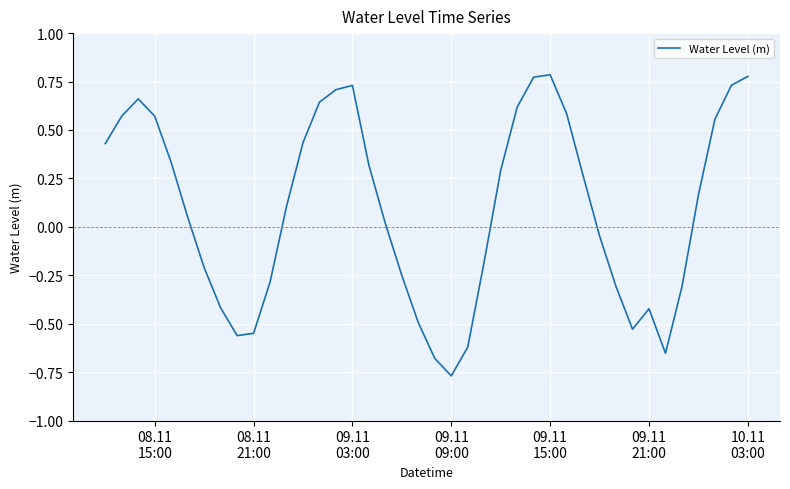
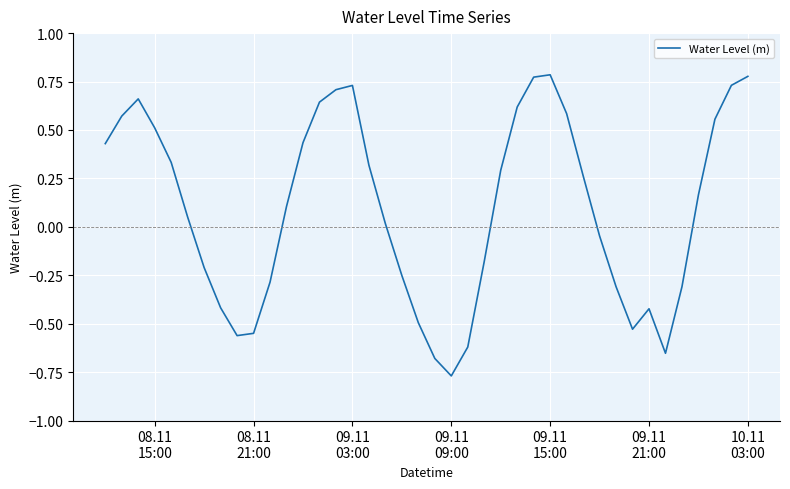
  {
-   "08.11 15:00": 0.57,
+   "08.11 15:00": 0.51,
    "08.11 21:00": -0.55,
    "09.11 03:00": 0.73,
    "09.11 09:00": -0.77,
    "09.11 15:00": 0.78,
    "09.11 21:00": -0.42,
    "10.11 03:00": 0.78
  }
